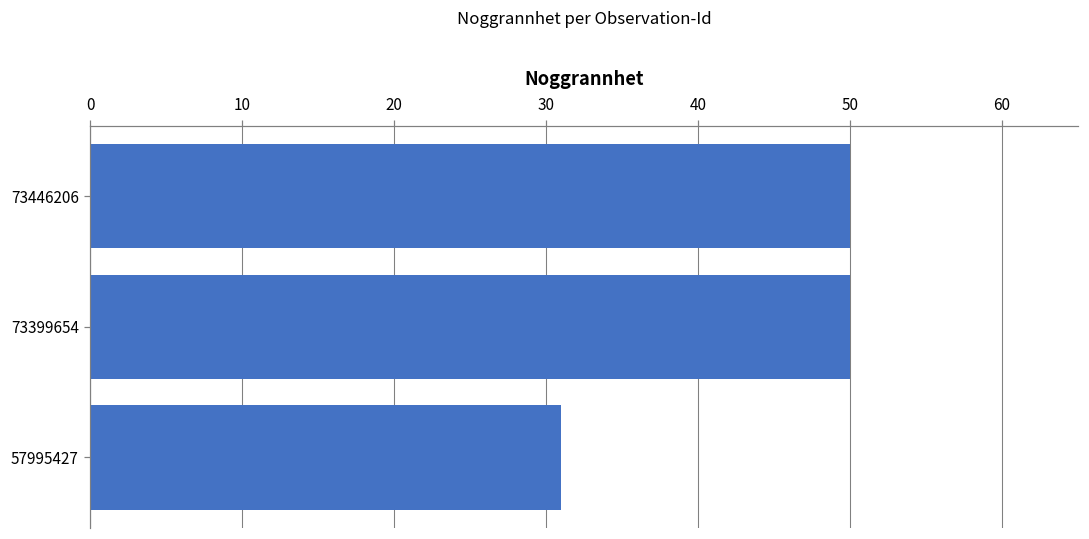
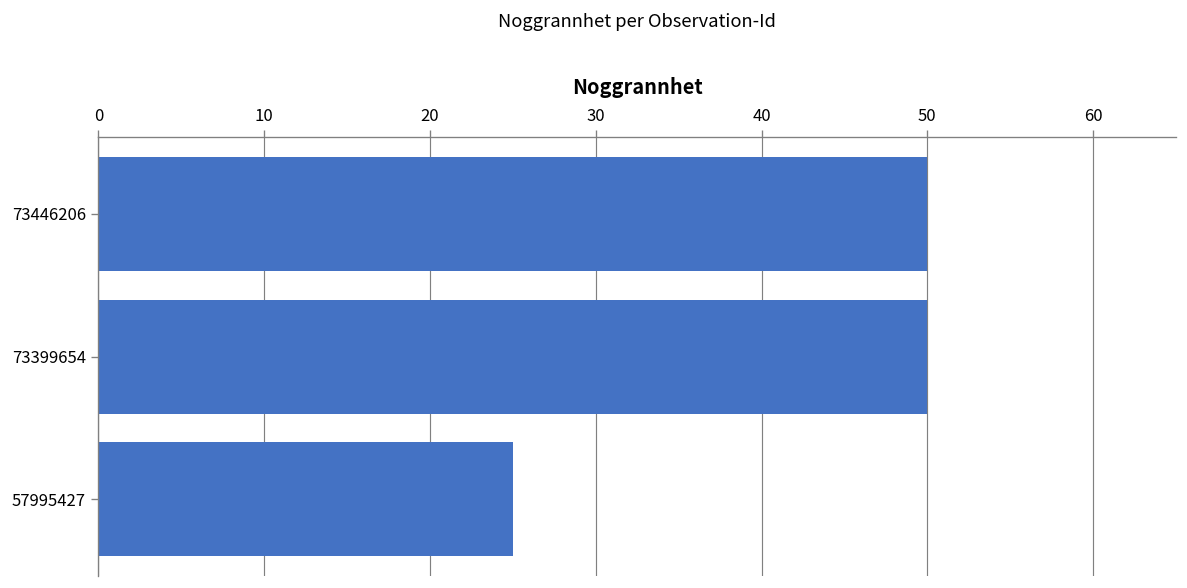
  {
    "73446206": 50,
    "73399654": 50,
-   "57995427": 31
+   "57995427": 25
  }
